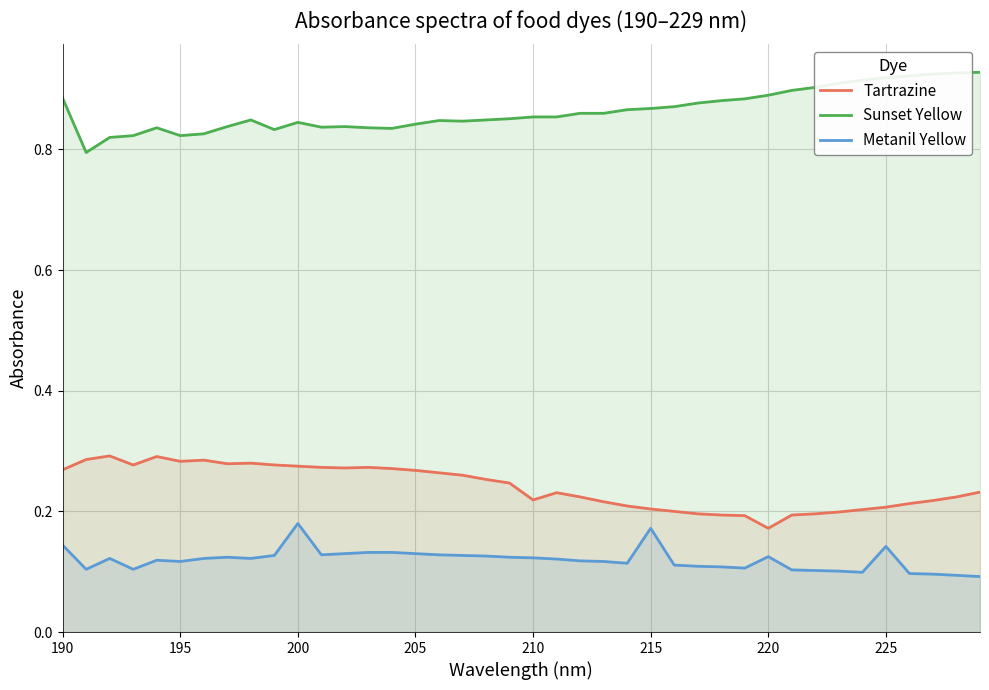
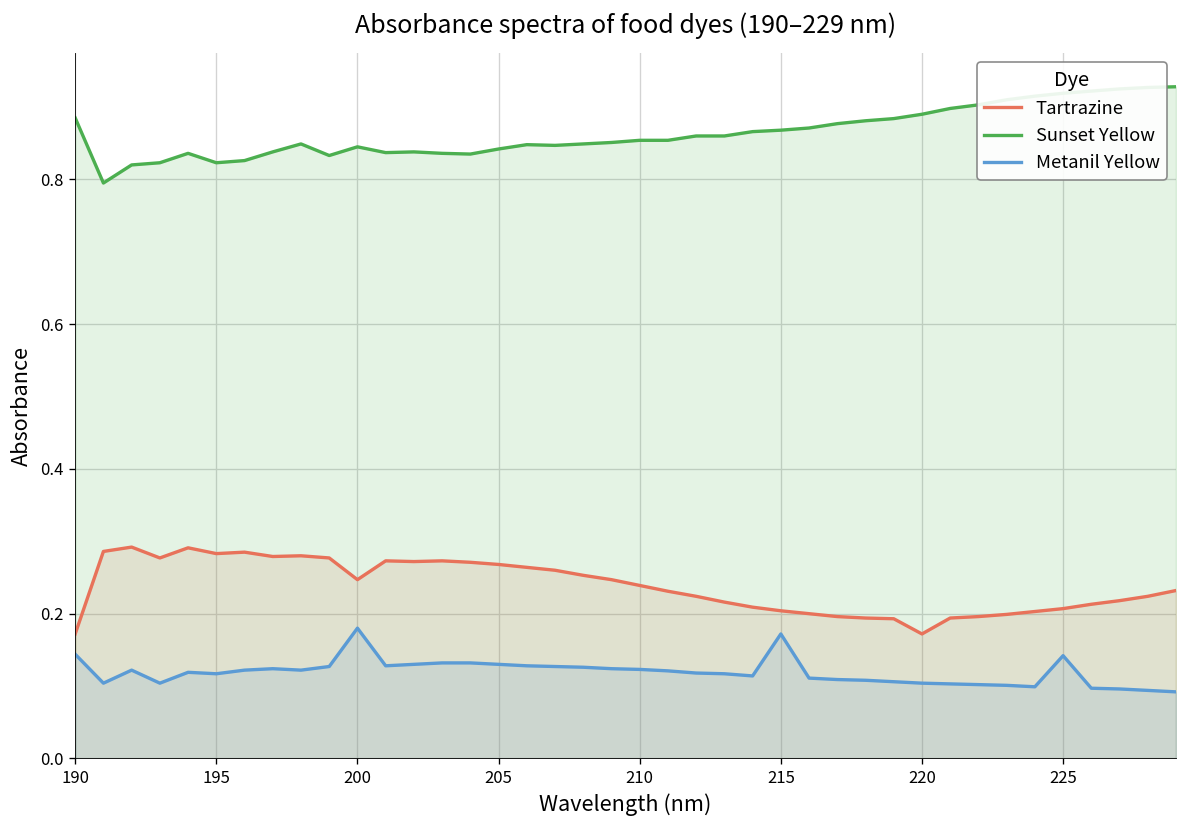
  {
    "Tartrazine": {
-     "190": 0.27,
+     "190": 0.17,
      "195": 0.28,
-     "200": 0.28,
+     "200": 0.25,
      "205": 0.27,
-     "210": 0.22,
+     "210": 0.24,
      "215": 0.20,
      "220": 0.17,
      "225": 0.21
    },
    "Sunset Yellow": {
      "190": 0.89,
      "195": 0.82,
      "200": 0.85,
      "205": 0.84,
      "210": 0.85,
      "215": 0.87,
      "220": 0.89
    },
    "Metanil Yellow": {
      "190": 0.14,
      "195": 0.12,
      "200": 0.18,
      "205": 0.13,
      "210": 0.12,
      "215": 0.17,
-     "220": 0.13,
+     "220": 0.10,
      "225": 0.14
    }
  }
